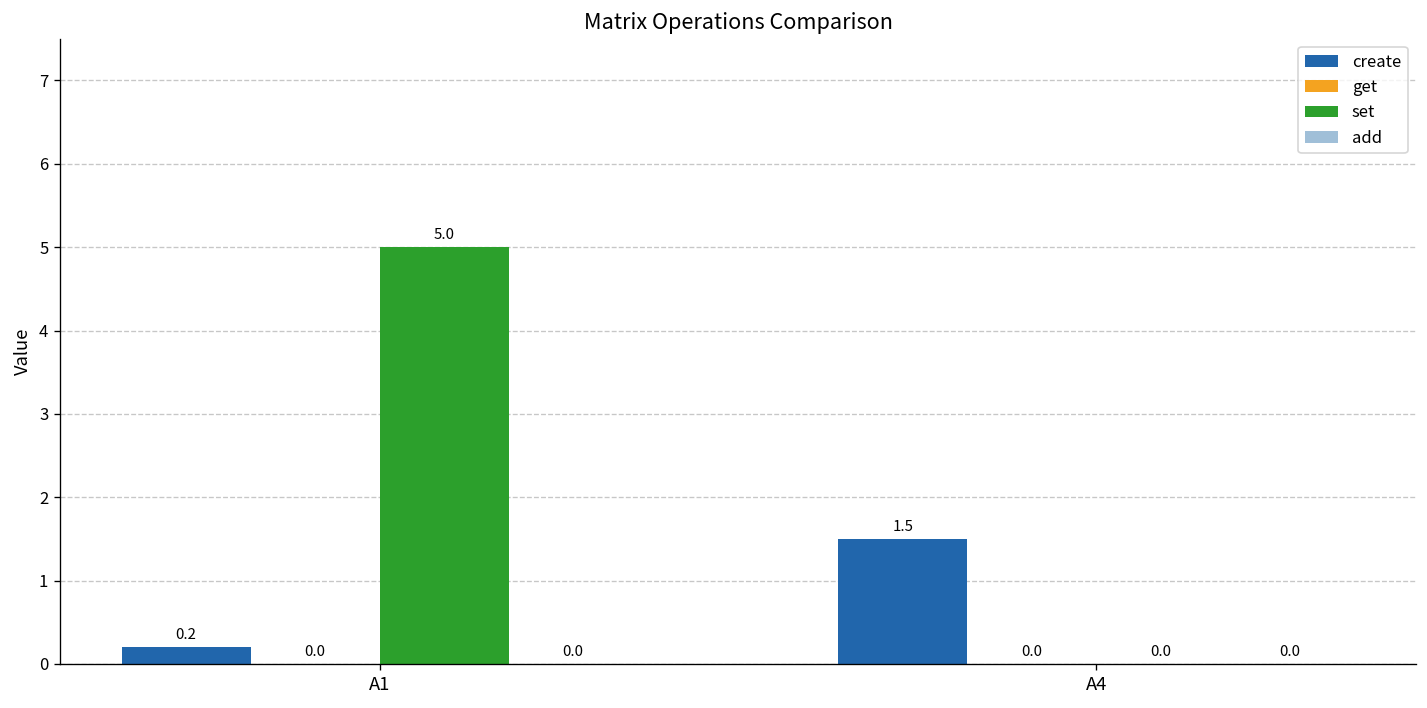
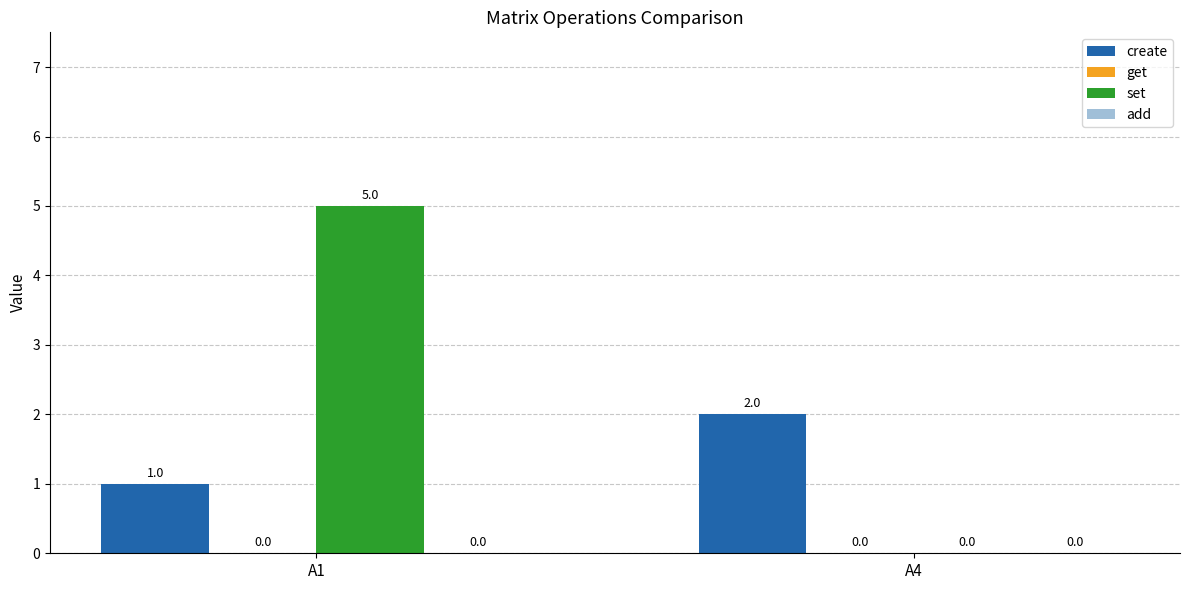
  {
    "create": {
-     "A1": 0.2,
-     "A4": 1.5
+     "A1": 1.0,
+     "A4": 2.0
    },
    "get": {
      "A1": 0.0,
      "A4": 0.0
    },
    "set": {
      "A1": 5.0,
      "A4": 0.0
    },
    "add": {
      "A1": 0.0,
      "A4": 0.0
    }
  }
